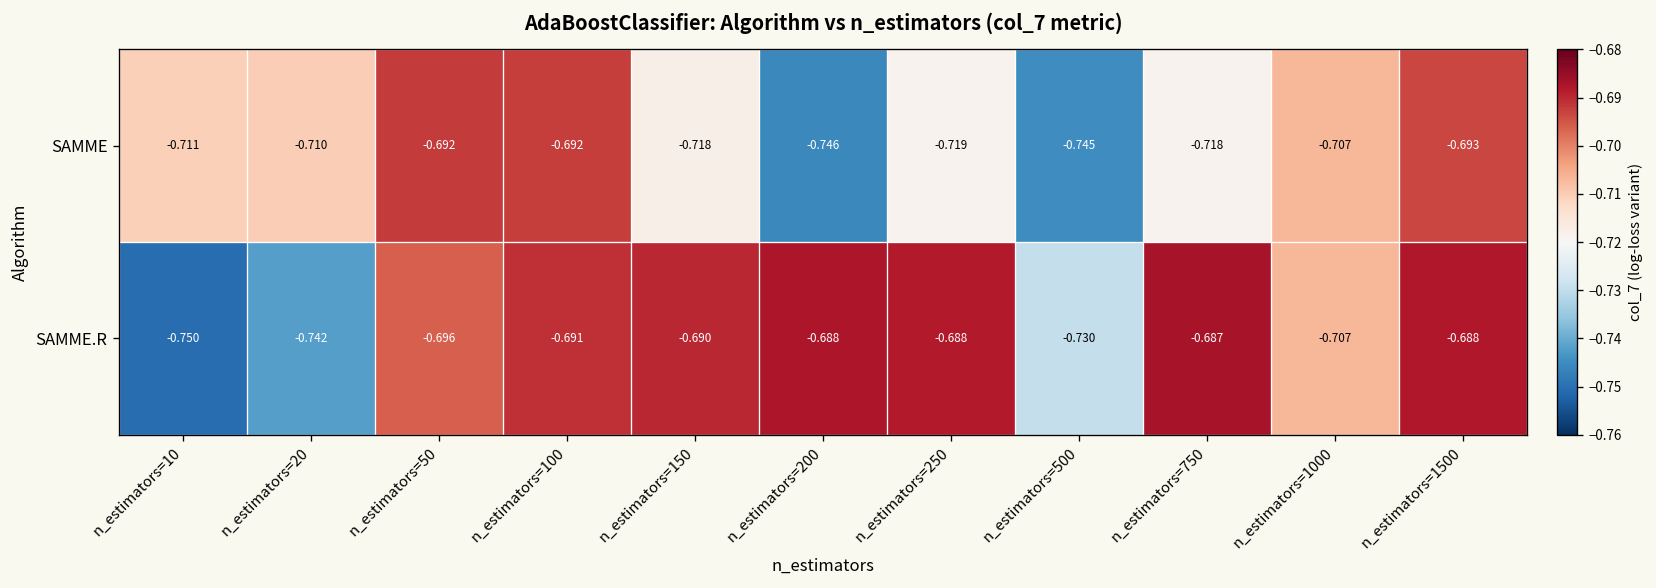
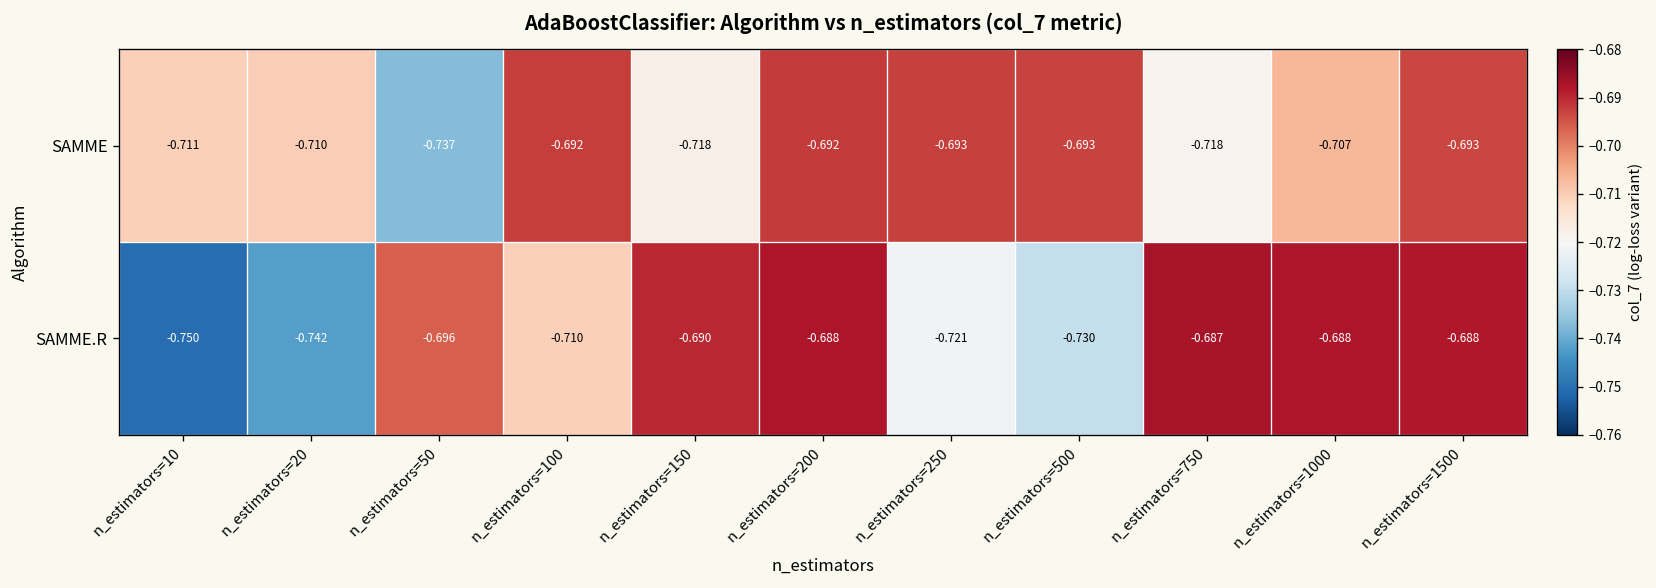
  {
    "SAMME": {
      "n_estimators=10": -0.711,
      "n_estimators=20": -0.710,
-     "n_estimators=50": -0.692,
+     "n_estimators=50": -0.737,
      "n_estimators=100": -0.692,
      "n_estimators=150": -0.718,
-     "n_estimators=200": -0.746,
-     "n_estimators=250": -0.719,
-     "n_estimators=500": -0.745,
+     "n_estimators=200": -0.692,
+     "n_estimators=250": -0.693,
+     "n_estimators=500": -0.693,
      "n_estimators=750": -0.718,
      "n_estimators=1000": -0.707,
      "n_estimators=1500": -0.693
    },
    "SAMME.R": {
      "n_estimators=10": -0.750,
      "n_estimators=20": -0.742,
      "n_estimators=50": -0.696,
-     "n_estimators=100": -0.691,
+     "n_estimators=100": -0.710,
      "n_estimators=150": -0.690,
      "n_estimators=200": -0.688,
-     "n_estimators=250": -0.688,
+     "n_estimators=250": -0.721,
      "n_estimators=500": -0.730,
      "n_estimators=750": -0.687,
-     "n_estimators=1000": -0.707,
+     "n_estimators=1000": -0.688,
      "n_estimators=1500": -0.688
    }
  }
